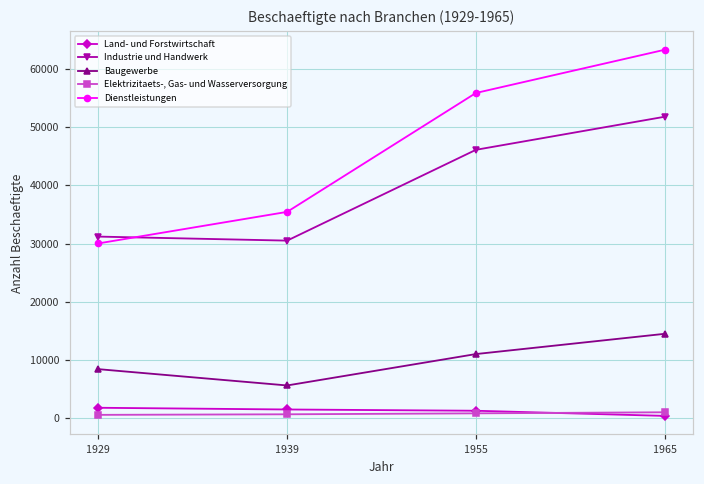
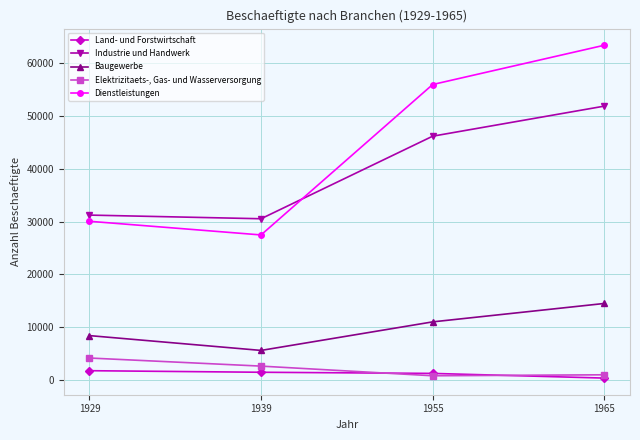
  {
    "Elektrizitaets-, Gas- und Wasserversorgung": {
-     "1929": 1000,
-     "1939": 1000,
+     "1929": 4000,
+     "1939": 3000,
      "1965": 1000
    },
    "Dienstleistungen": {
      "1929": 30000,
-     "1939": 35000,
+     "1939": 27000,
      "1955": 56000,
      "1965": 63000
    }
  }
